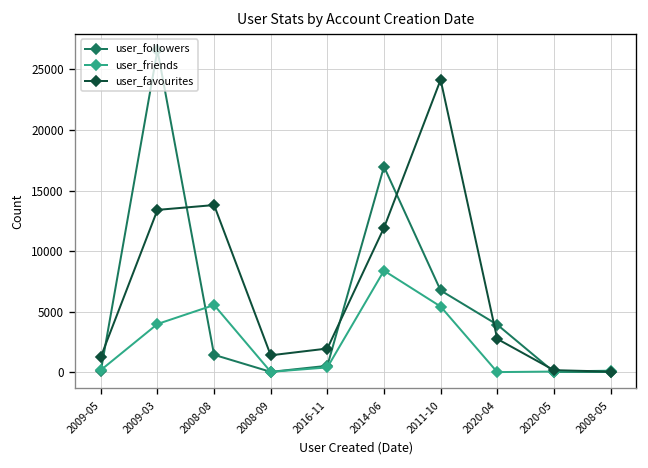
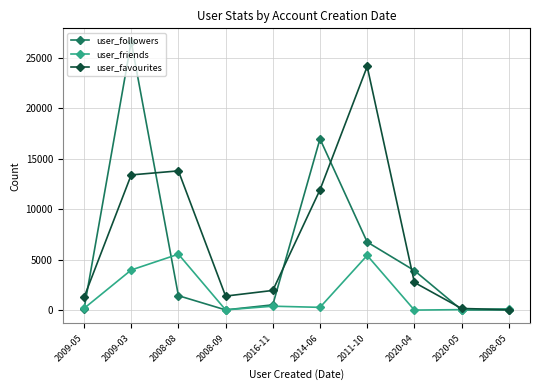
  {
    "user_friends": {
      "2009-03": 4000,
      "2008-08": 5600,
-     "2014-06": 8400,
+     "2014-06": 300,
      "2011-10": 5400,
      "2020-04": 0
    }
  }
